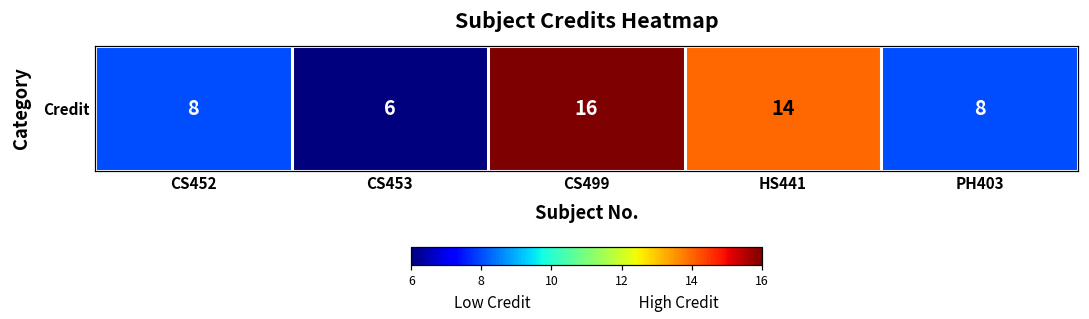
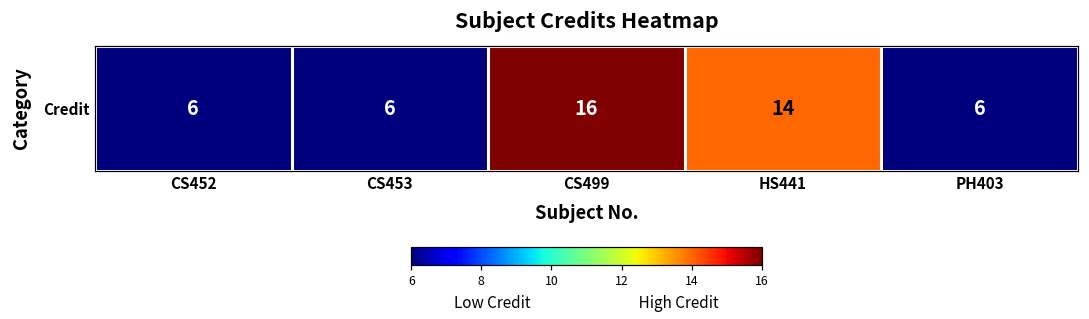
  {
    "Credit": {
-     "CS452": 8,
+     "CS452": 6,
      "CS453": 6,
      "CS499": 16,
      "HS441": 14,
-     "PH403": 8
+     "PH403": 6
    }
  }
